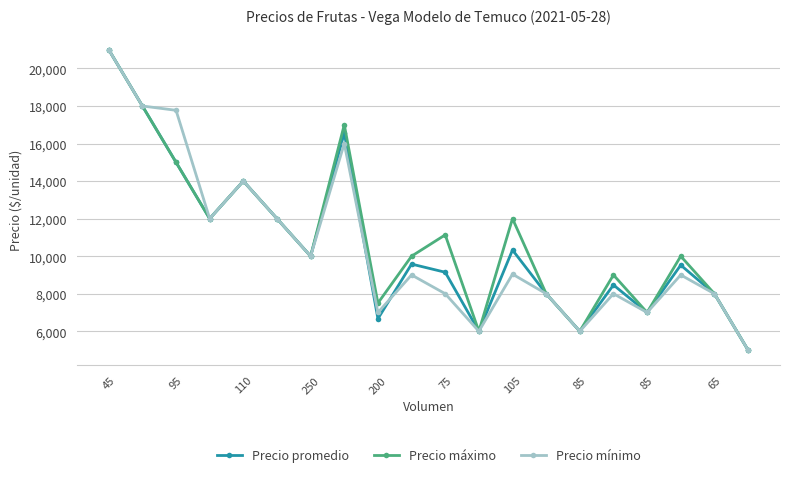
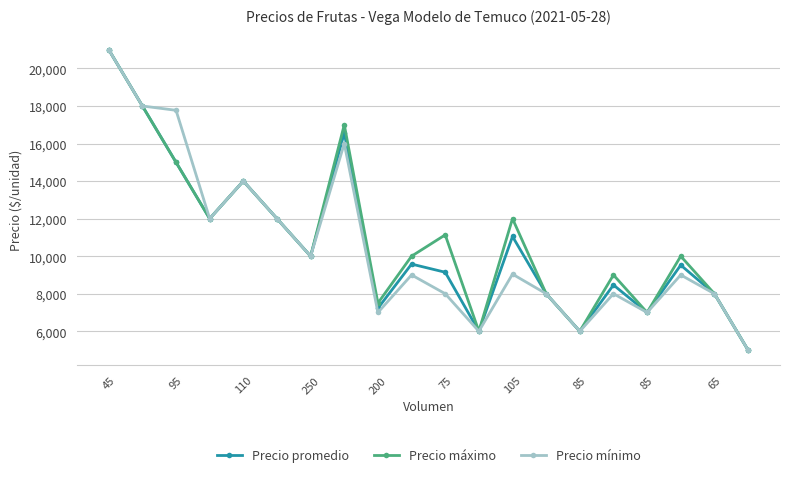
  {
    "Precio promedio": {
-     "200": "6,700",
+     "200": "7,200",
      "75": "9,100",
-     "105": "10,300"
+     "105": "11,000"
    },
    "Precio máximo": {
      "200": "7,500",
      "75": "11,100",
      "105": "12,000"
    },
    "Precio mínimo": {
      "95": "17,800",
      "200": "7,000",
      "75": "8,000",
      "105": "9,000"
    }
  }
